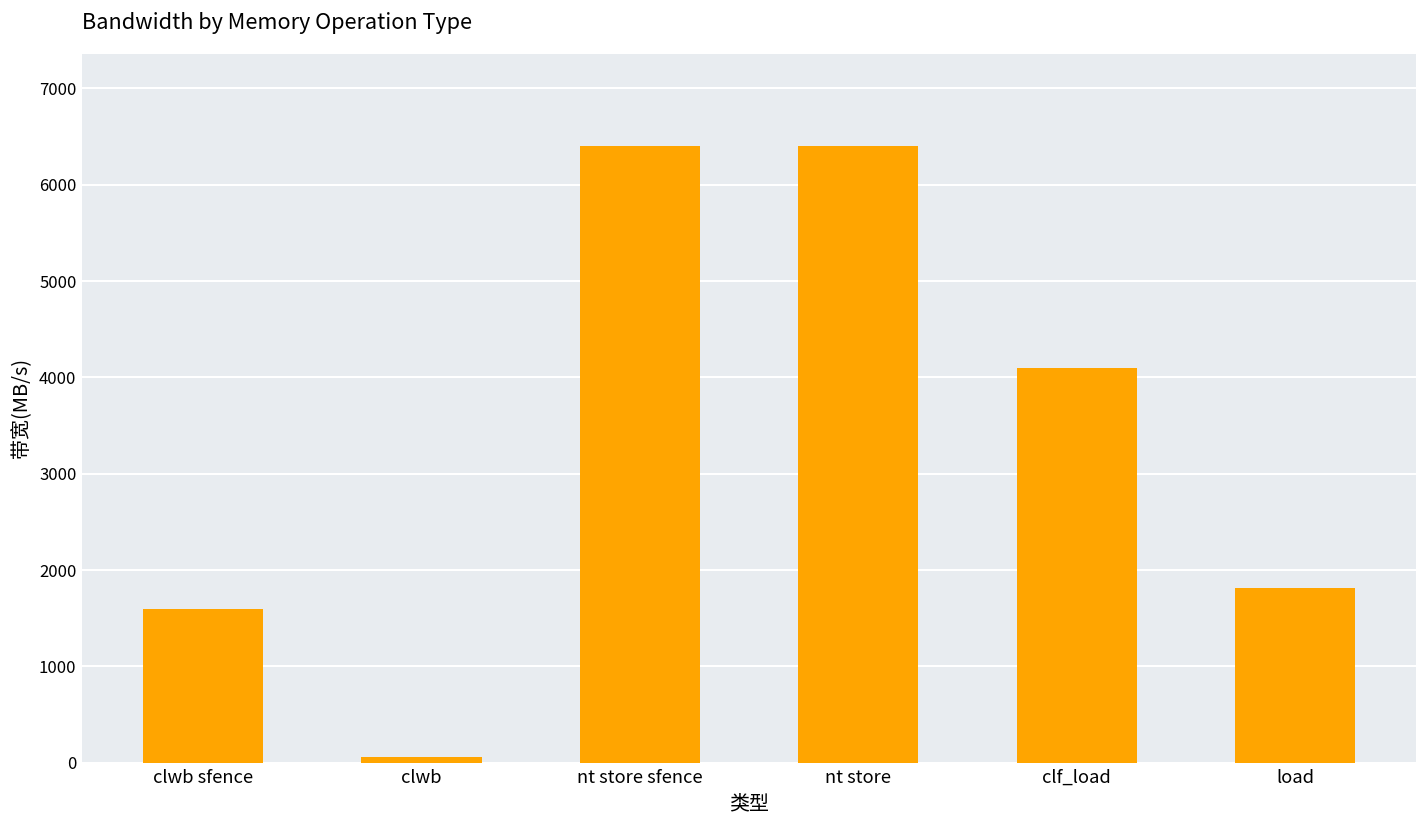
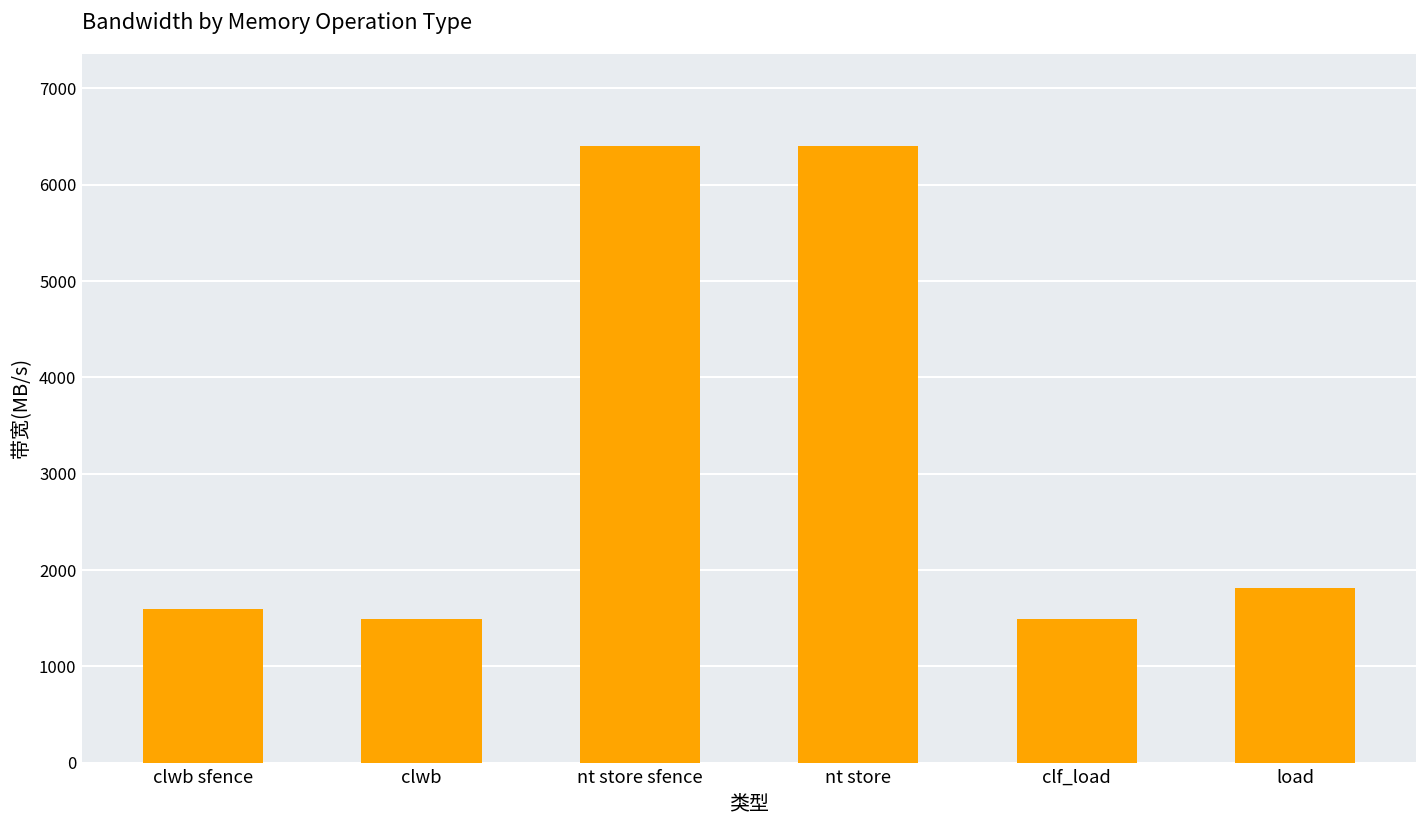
  {
    "clwb sfence": 1600,
-   "clwb": 100,
+   "clwb": 1500,
    "nt store sfence": 6400,
    "nt store": 6400,
-   "clf_load": 4100,
+   "clf_load": 1500,
    "load": 1800
  }
